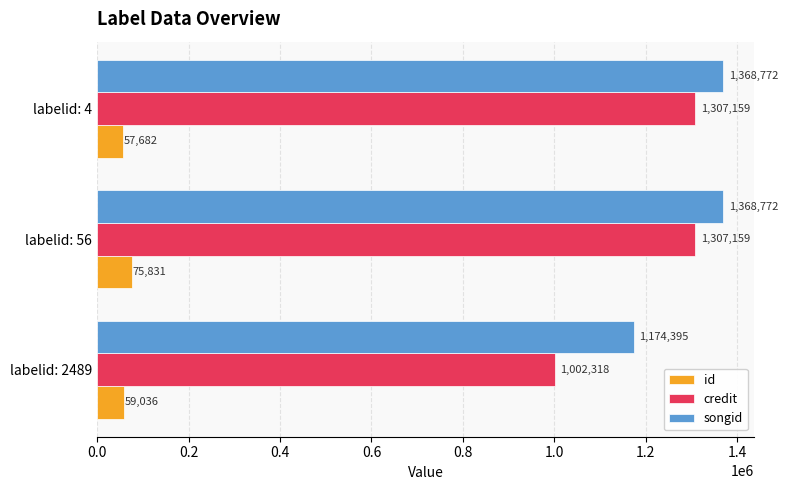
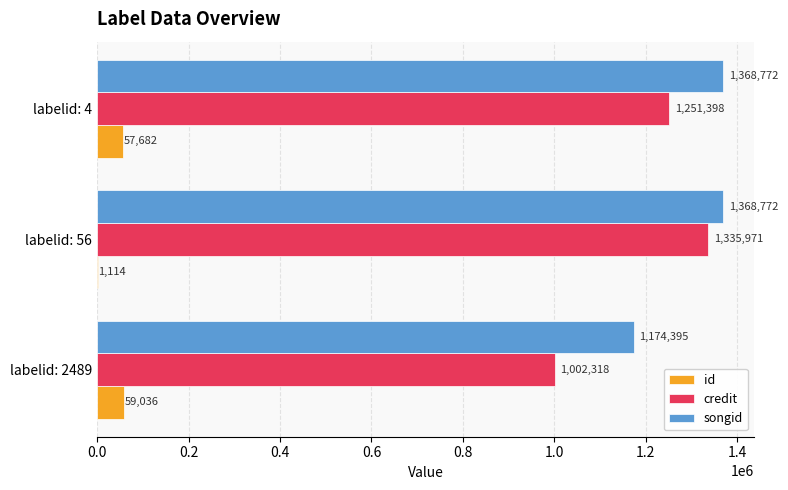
  {
    "id": {
      "labelid: 4": "57,682",
-     "labelid: 56": "75,831",
+     "labelid: 56": "1,114",
      "labelid: 2489": "59,036"
    },
    "credit": {
-     "labelid: 4": "1,307,159",
-     "labelid: 56": "1,307,159",
+     "labelid: 4": "1,251,398",
+     "labelid: 56": "1,335,971",
      "labelid: 2489": "1,002,318"
    },
    "songid": {
      "labelid: 4": "1,368,772",
      "labelid: 56": "1,368,772",
      "labelid: 2489": "1,174,395"
    }
  }
